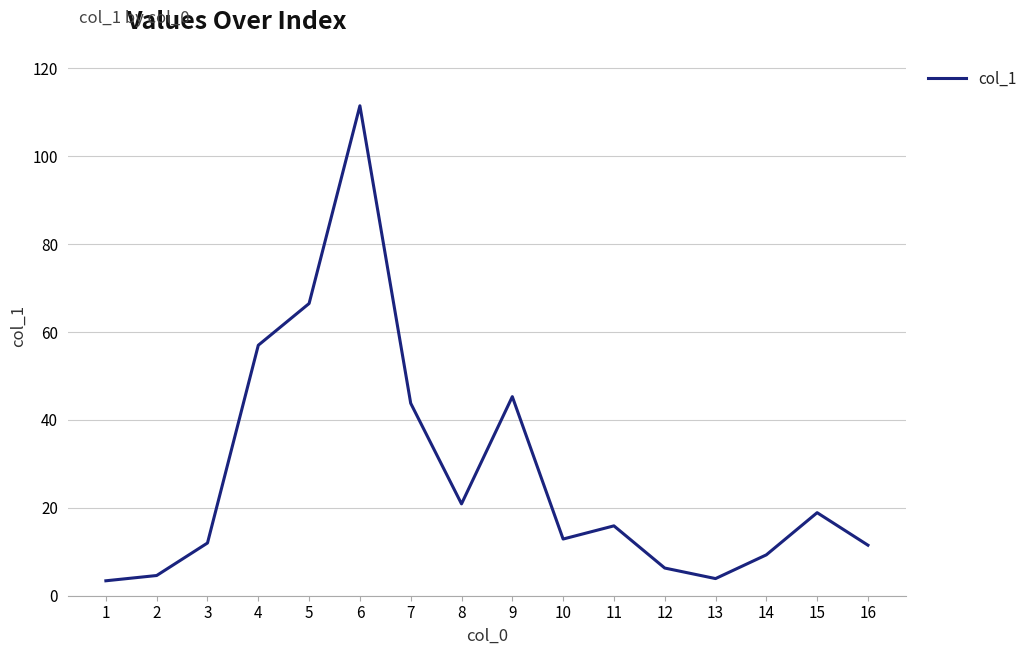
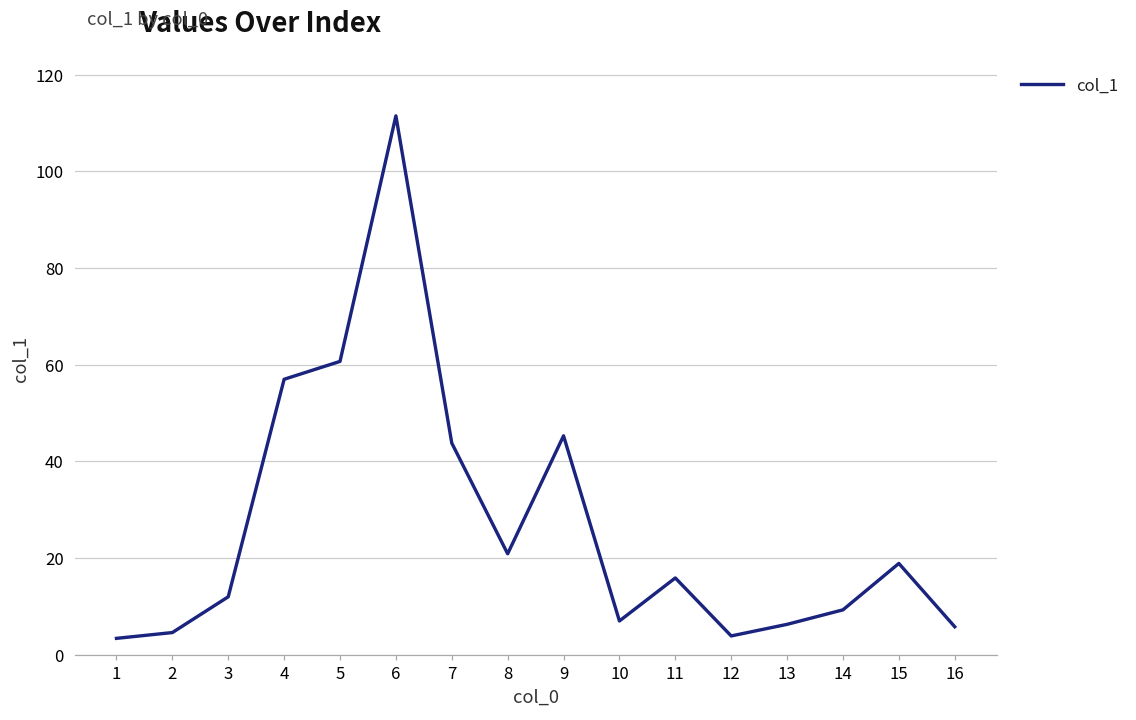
  {
    "1": 3,
    "2": 5,
    "3": 12,
    "4": 57,
-   "5": 67,
+   "5": 61,
    "6": 112,
    "7": 44,
    "8": 21,
    "9": 45,
-   "10": 13,
+   "10": 7,
    "11": 16,
-   "12": 6,
-   "13": 4,
+   "12": 4,
+   "13": 6,
    "14": 9,
    "15": 19,
-   "16": 12
+   "16": 6
  }
